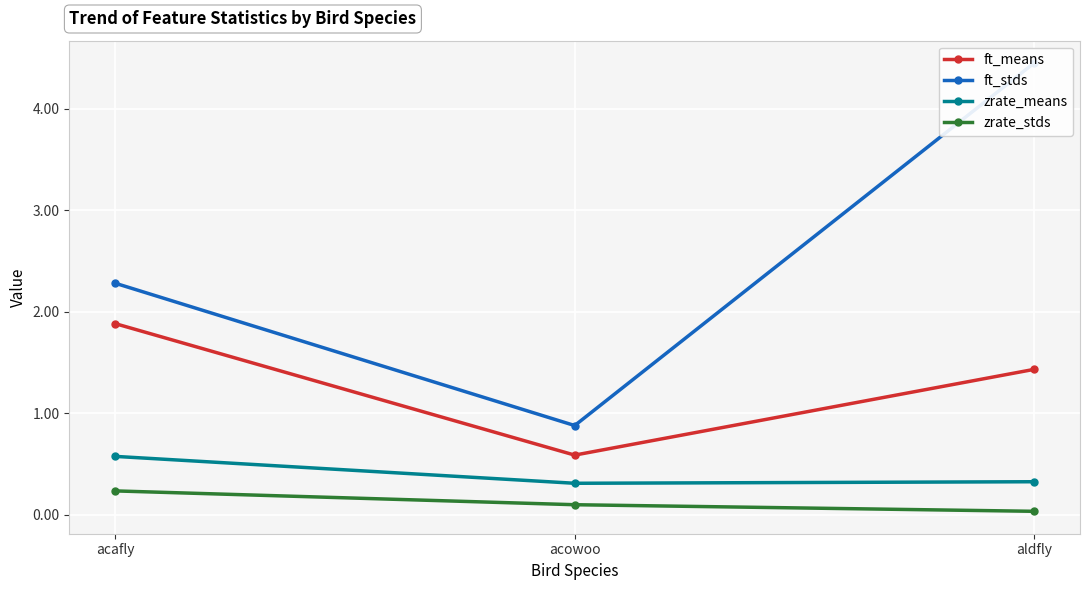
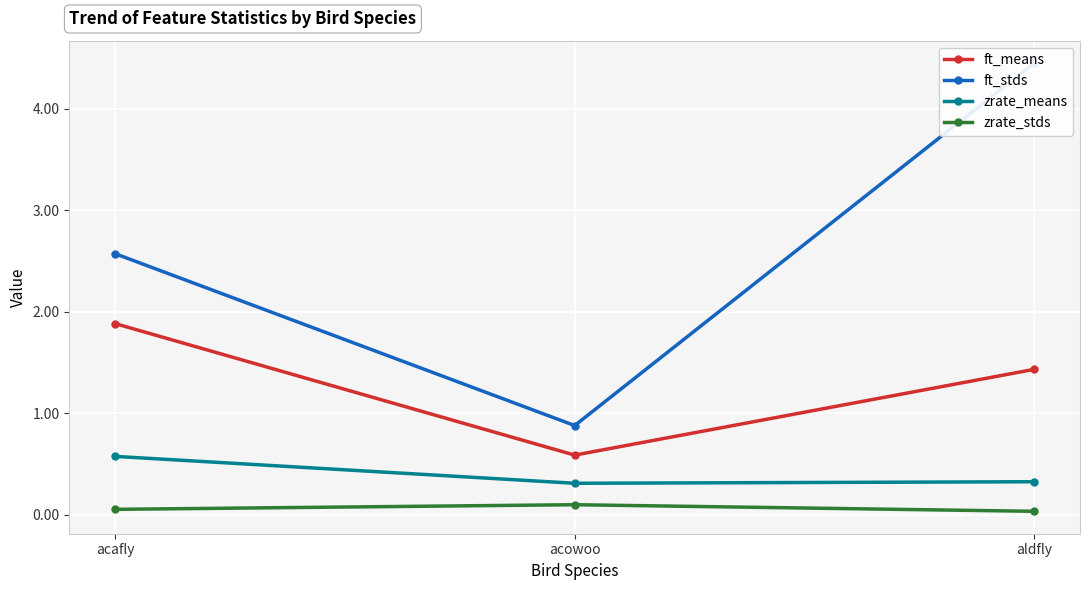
  {
    "ft_means": {
      "acafly": 1.88,
      "acowoo": 0.59,
      "aldfly": 1.43
    },
    "ft_stds": {
-     "acafly": 2.28,
+     "acafly": 2.57,
      "acowoo": 0.88
    },
    "zrate_means": {
      "acafly": 0.57,
      "acowoo": 0.31,
      "aldfly": 0.32
    },
    "zrate_stds": {
-     "acafly": 0.23,
+     "acafly": 0.05,
      "acowoo": 0.10,
      "aldfly": 0.03
    }
  }
